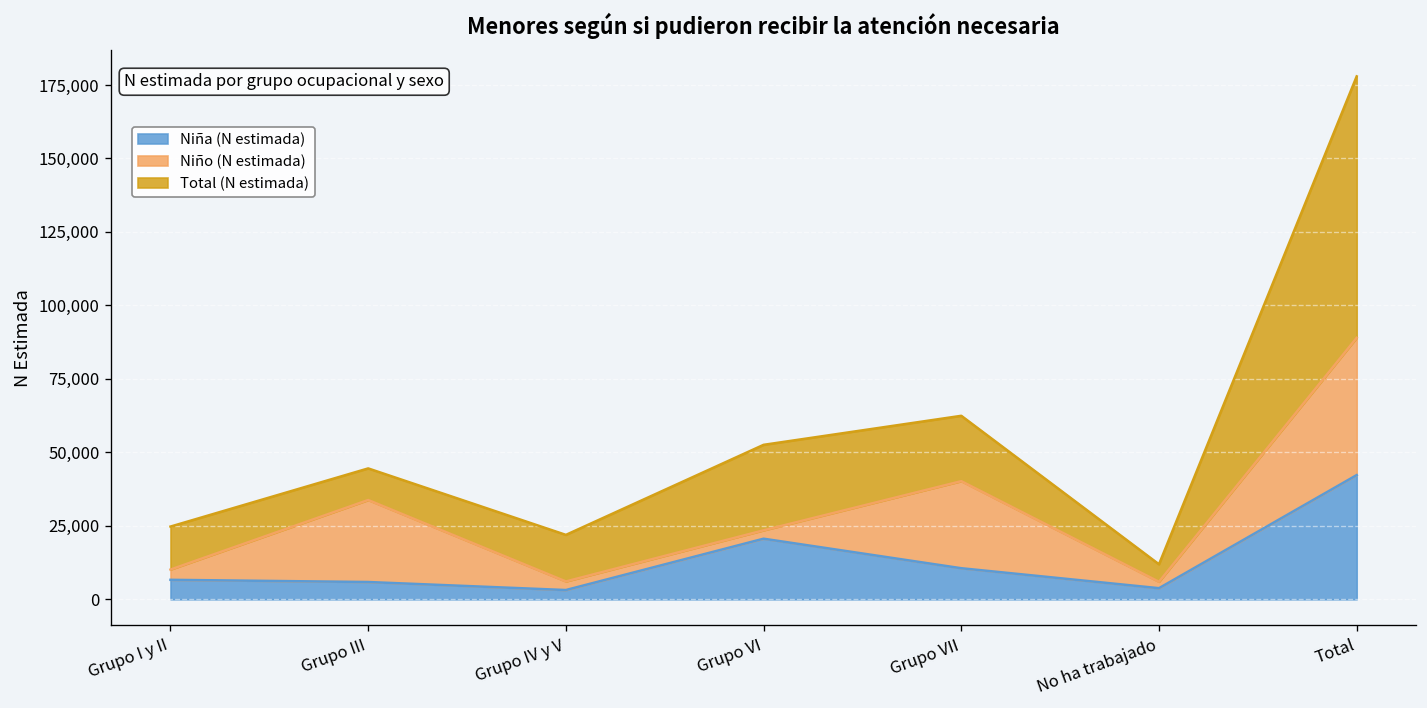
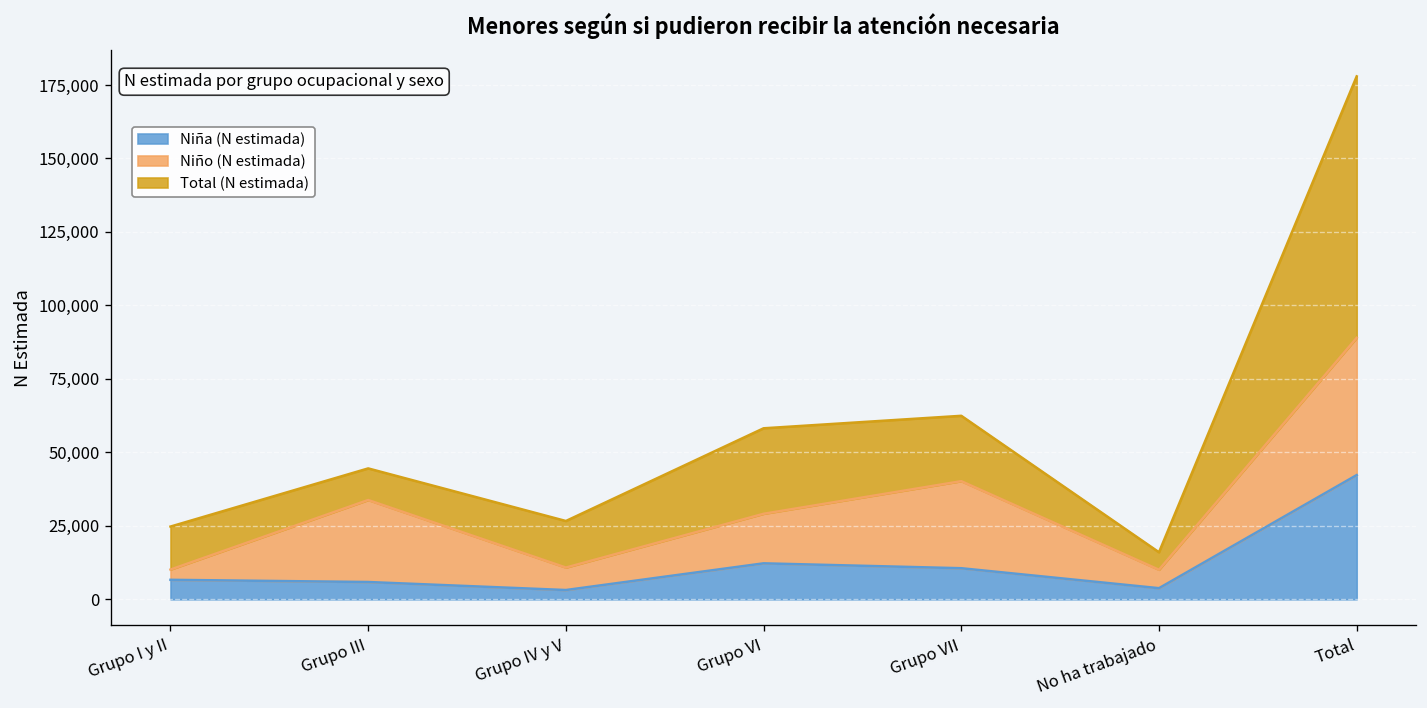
  {
    "Niña (N estimada)": {
      "Grupo I y II": "7,000",
      "Grupo III": "6,000",
      "Grupo IV y V": "3,000",
-     "Grupo VI": "21,000",
+     "Grupo VI": "12,000",
      "Grupo VII": "11,000",
      "No ha trabajado": "4,000",
      "Total": "42,000"
    },
    "Niño (N estimada)": {
      "Grupo I y II": "3,000",
      "Grupo III": "28,000",
-     "Grupo IV y V": "3,000",
-     "Grupo VI": "3,000",
+     "Grupo IV y V": "8,000",
+     "Grupo VI": "17,000",
      "Grupo VII": "30,000",
-     "No ha trabajado": "2,000",
+     "No ha trabajado": "6,000",
      "Total": "47,000"
    },
    "Total (N estimada)": {
      "Grupo I y II": "15,000",
      "Grupo III": "11,000",
      "Grupo IV y V": "16,000",
      "Grupo VI": "29,000",
      "Grupo VII": "22,000",
      "No ha trabajado": "6,000",
      "Total": "89,000"
    }
  }
